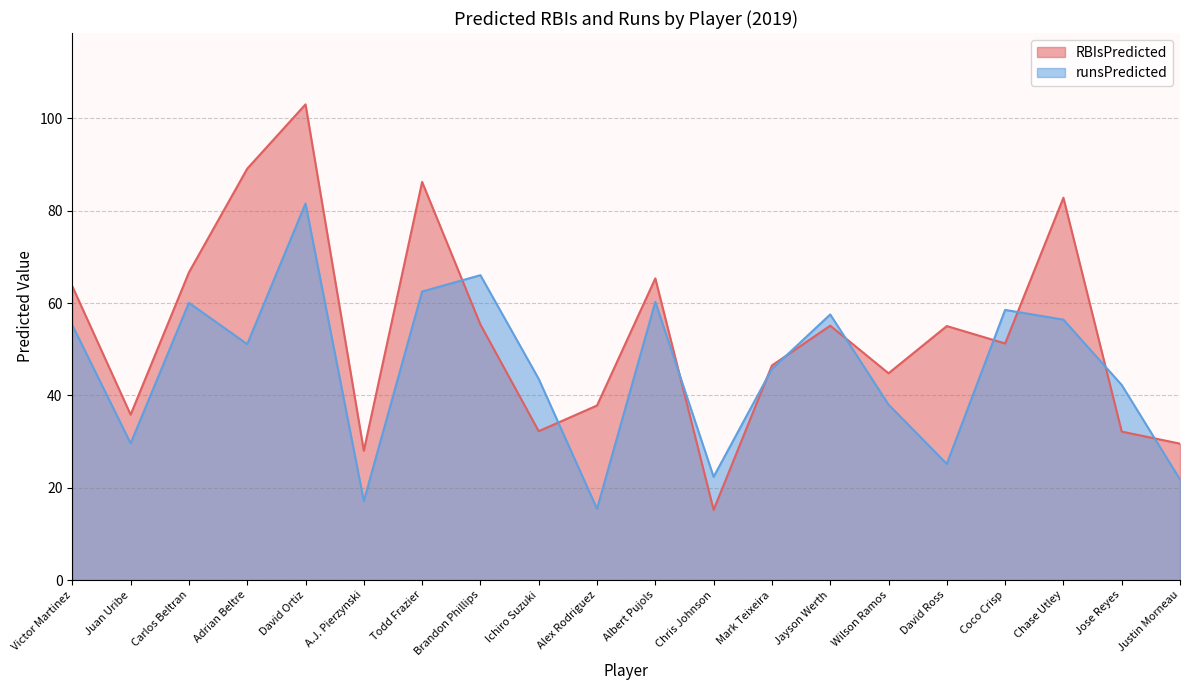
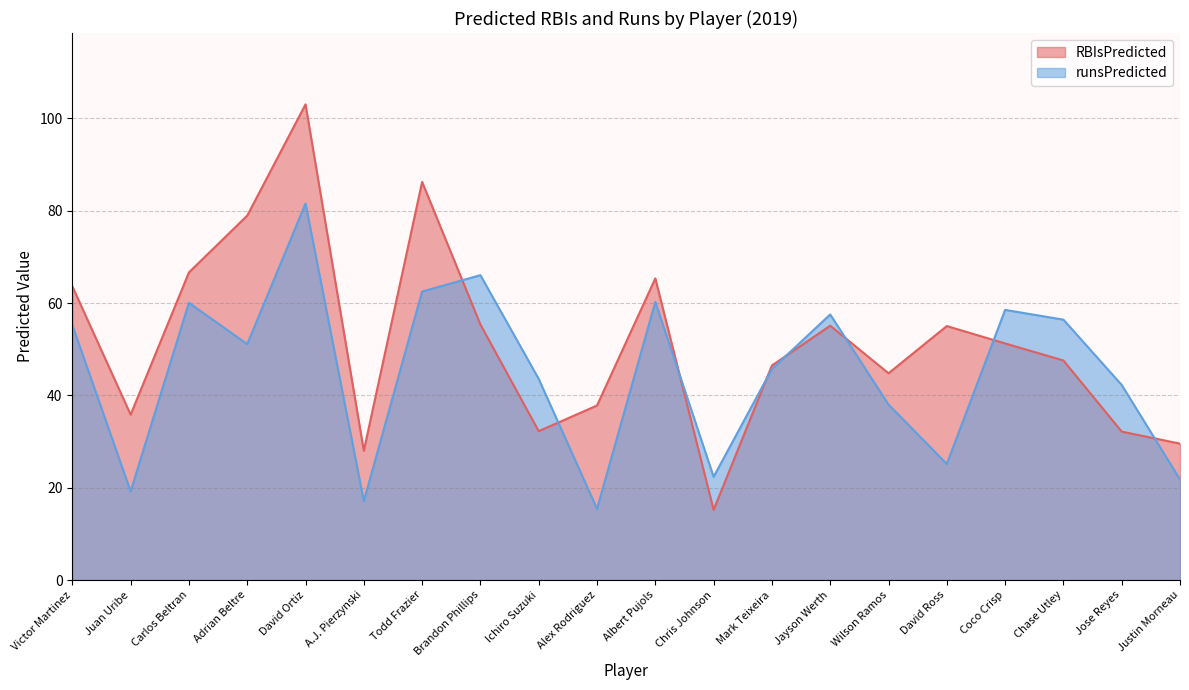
  {
    "RBIsPredicted": {
      "Victor Martinez": 64,
      "Juan Uribe": 36,
      "Carlos Beltran": 67,
-     "Adrian Beltre": 89,
+     "Adrian Beltre": 79,
      "David Ortiz": 103,
      "A.J. Pierzynski": 28,
      "Todd Frazier": 86,
      "Brandon Phillips": 55,
      "Ichiro Suzuki": 32,
      "Alex Rodriguez": 38,
      "Albert Pujols": 65,
      "Chris Johnson": 15,
      "Mark Teixeira": 46,
      "Jayson Werth": 55,
      "Wilson Ramos": 45,
      "David Ross": 55,
      "Coco Crisp": 51,
-     "Chase Utley": 83,
+     "Chase Utley": 48,
      "Jose Reyes": 32,
      "Justin Morneau": 30
    },
    "runsPredicted": {
      "Victor Martinez": 55,
-     "Juan Uribe": 30,
+     "Juan Uribe": 19,
      "Carlos Beltran": 60,
      "Adrian Beltre": 51,
      "David Ortiz": 82,
      "A.J. Pierzynski": 17,
      "Todd Frazier": 62,
      "Brandon Phillips": 66,
      "Ichiro Suzuki": 44,
      "Alex Rodriguez": 15,
      "Albert Pujols": 60,
      "Chris Johnson": 22,
      "Mark Teixeira": 46,
      "Jayson Werth": 58,
      "Wilson Ramos": 38,
      "David Ross": 25,
      "Coco Crisp": 59,
      "Chase Utley": 56,
      "Jose Reyes": 42,
      "Justin Morneau": 22
    }
  }
